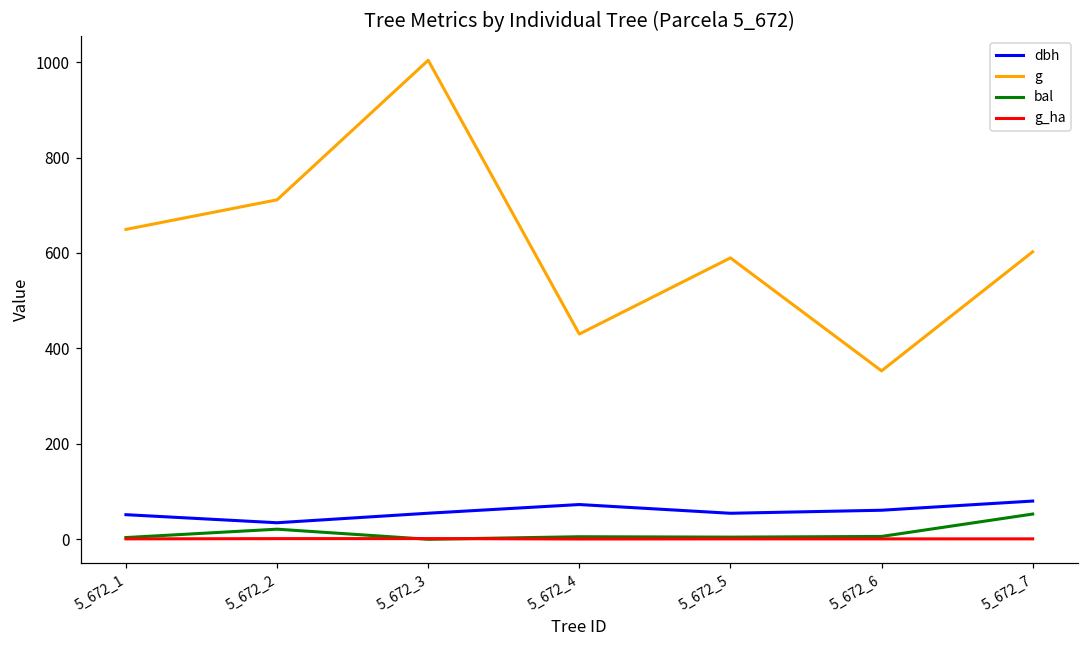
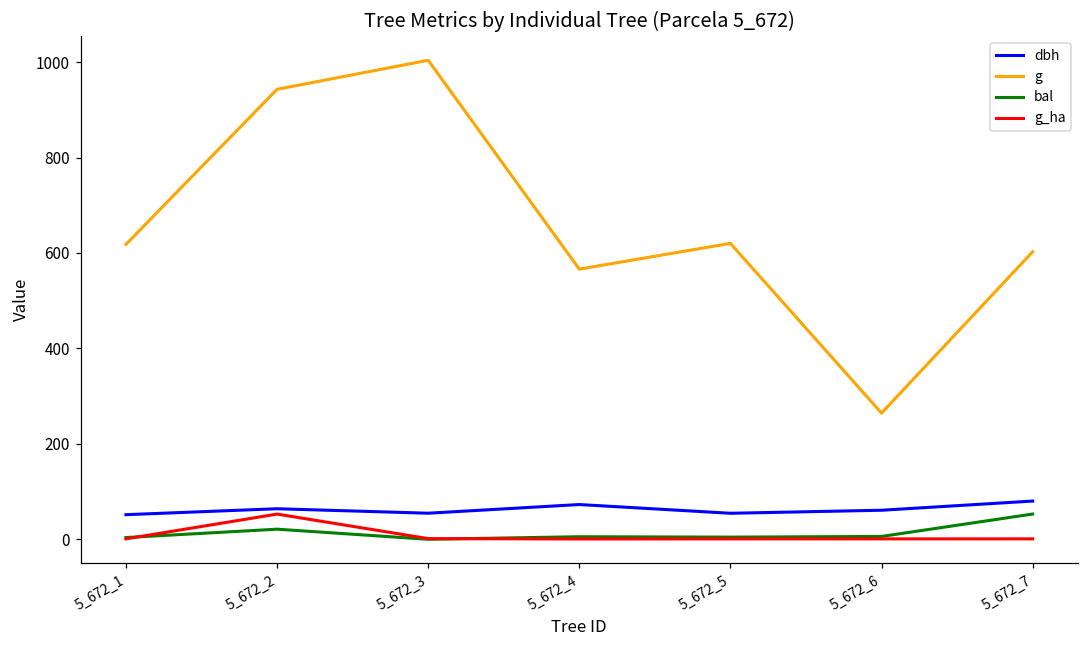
  {
    "dbh": {
      "5_672_1": 50,
-     "5_672_2": 30,
+     "5_672_2": 60,
      "5_672_3": 50,
      "5_672_4": 70,
      "5_672_5": 50,
      "5_672_6": 60,
      "5_672_7": 80
    },
    "g": {
-     "5_672_1": 650,
-     "5_672_2": 710,
+     "5_672_1": 620,
+     "5_672_2": 940,
      "5_672_3": 1000,
-     "5_672_4": 430,
-     "5_672_5": 590,
-     "5_672_6": 350,
+     "5_672_4": 570,
+     "5_672_5": 620,
+     "5_672_6": 260,
      "5_672_7": 600
    },
    "bal": {
      "5_672_2": 20,
      "5_672_7": 50
    },
    "g_ha": {
-     "5_672_2": 0,
+     "5_672_2": 50,
      "5_672_7": 0
    }
  }
